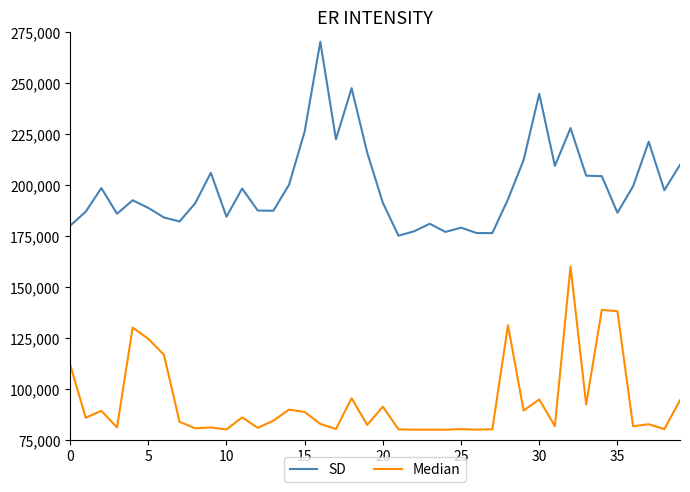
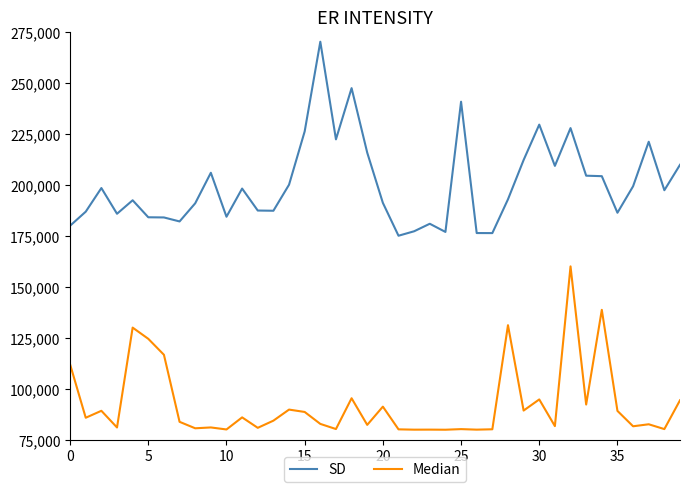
  {
    "SD": {
      "0": "180,000",
-     "5": "189,000",
+     "5": "184,000",
      "10": "184,000",
      "15": "226,000",
      "20": "191,000",
-     "25": "179,000",
-     "30": "244,000",
+     "25": "241,000",
+     "30": "229,000",
      "35": "186,000"
    },
    "Median": {
      "0": "112,000",
      "5": "125,000",
      "10": "80,000",
      "15": "89,000",
      "20": "91,000",
      "25": "80,000",
      "30": "95,000",
-     "35": "138,000"
+     "35": "89,000"
    }
  }
